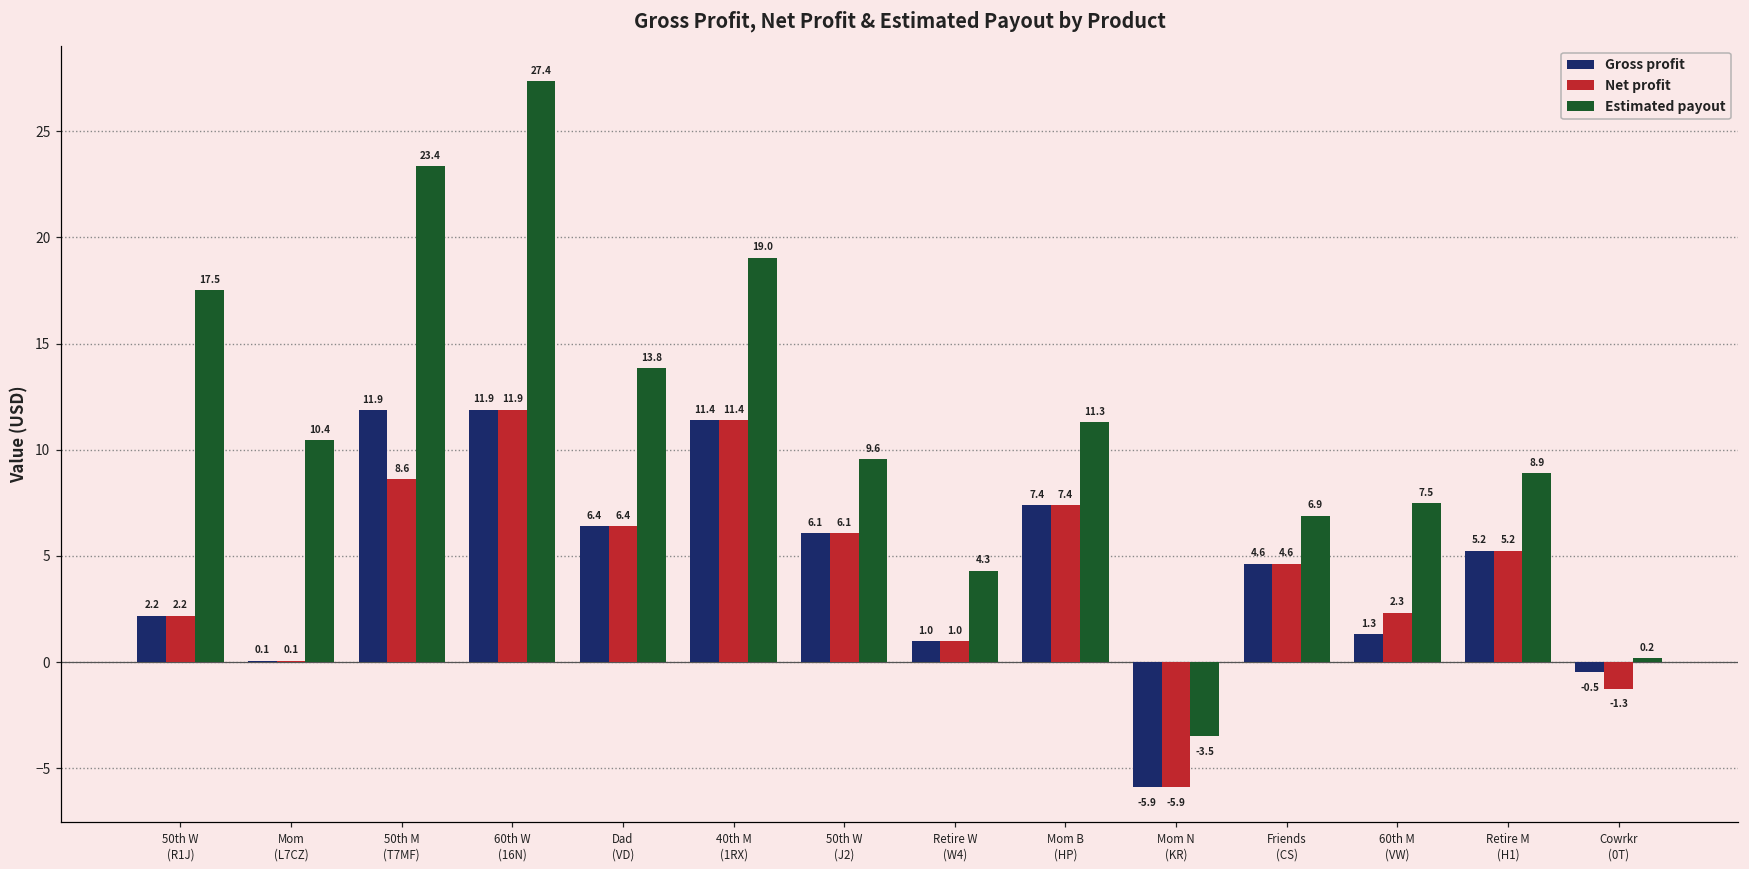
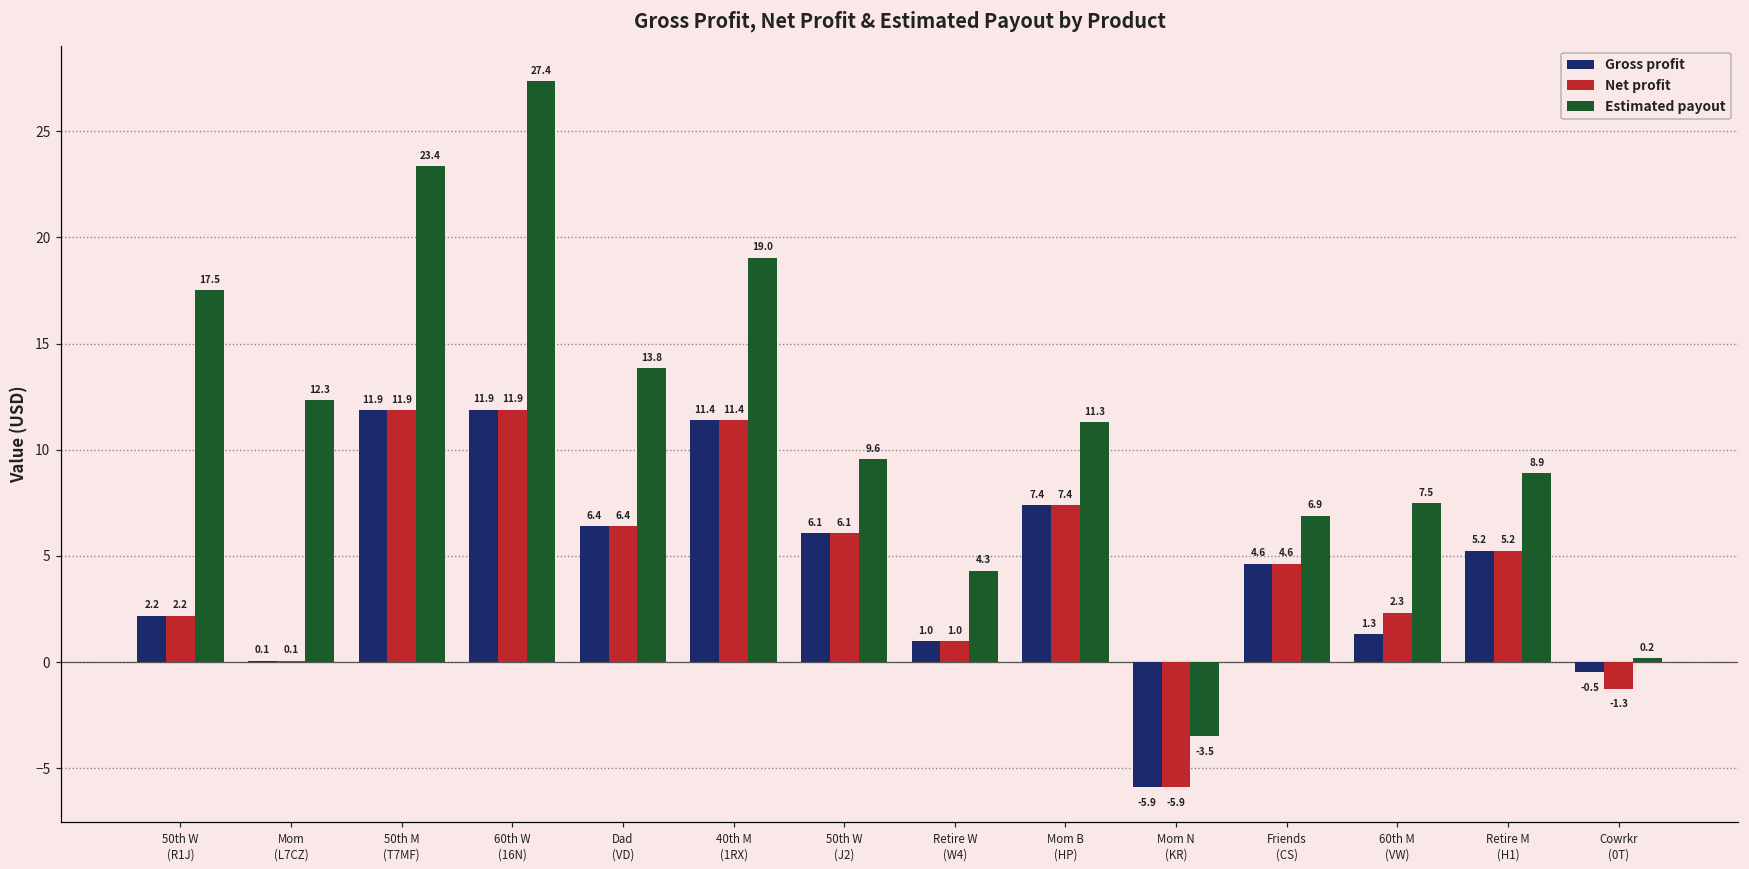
  {
    "Gross profit": {
      "50th W (R1J)": 2.2,
      "Mom (L7CZ)": 0.1,
      "50th M (T7MF)": 11.9,
      "60th W (16N)": 11.9,
      "Dad (VD)": 6.4,
      "40th M (1RX)": 11.4,
      "50th W (J2)": 6.1,
      "Retire W (W4)": 1.0,
      "Mom B (HP)": 7.4,
      "Mom N (KR)": -5.9,
      "Friends (CS)": 4.6,
      "60th M (VW)": 1.3,
      "Retire M (H1)": 5.2,
      "Cowrkr (0T)": -0.5
    },
    "Net profit": {
      "50th W (R1J)": 2.2,
      "Mom (L7CZ)": 0.1,
-     "50th M (T7MF)": 8.6,
+     "50th M (T7MF)": 11.9,
      "60th W (16N)": 11.9,
      "Dad (VD)": 6.4,
      "40th M (1RX)": 11.4,
      "50th W (J2)": 6.1,
      "Retire W (W4)": 1.0,
      "Mom B (HP)": 7.4,
      "Mom N (KR)": -5.9,
      "Friends (CS)": 4.6,
      "60th M (VW)": 2.3,
      "Retire M (H1)": 5.2,
      "Cowrkr (0T)": -1.3
    },
    "Estimated payout": {
      "50th W (R1J)": 17.5,
-     "Mom (L7CZ)": 10.4,
+     "Mom (L7CZ)": 12.3,
      "50th M (T7MF)": 23.4,
      "60th W (16N)": 27.4,
      "Dad (VD)": 13.8,
      "40th M (1RX)": 19.0,
      "50th W (J2)": 9.6,
      "Retire W (W4)": 4.3,
      "Mom B (HP)": 11.3,
      "Mom N (KR)": -3.5,
      "Friends (CS)": 6.9,
      "60th M (VW)": 7.5,
      "Retire M (H1)": 8.9,
      "Cowrkr (0T)": 0.2
    }
  }
